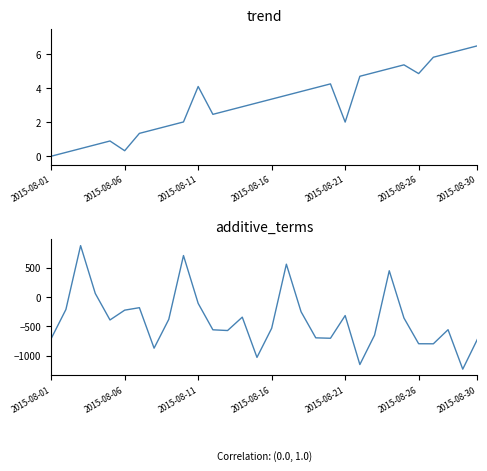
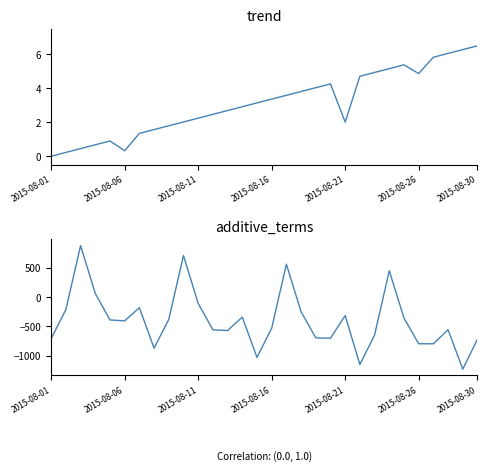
  {
    "trend": {
      "2015-08-01": 0.0,
      "2015-08-06": 0.3,
-     "2015-08-11": 4.1,
+     "2015-08-11": 2.2,
      "2015-08-16": 3.4,
      "2015-08-21": 2.0,
      "2015-08-26": 4.9,
      "2015-08-30": 6.5
    },
    "additive_terms": {
      "2015-08-01": -700,
-     "2015-08-06": -200,
+     "2015-08-06": -400,
      "2015-08-11": -100,
      "2015-08-16": -500,
      "2015-08-21": -300,
      "2015-08-26": -800,
      "2015-08-30": -700
    }
  }
